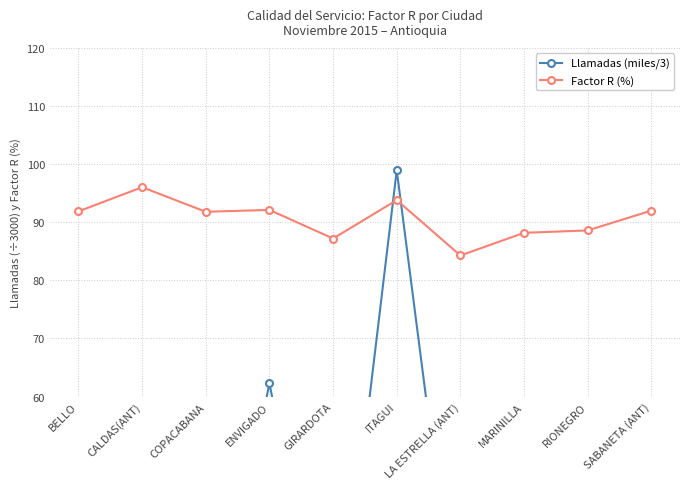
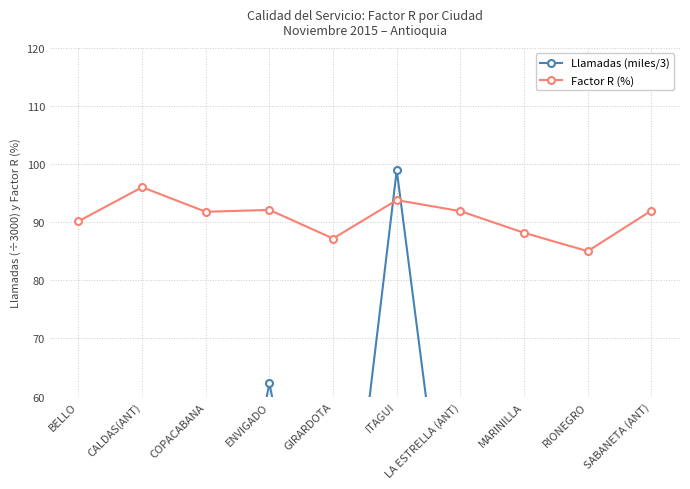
  {
    "Llamadas (miles/3)": {
      "ENVIGADO": 62,
      "ITAGUI": 99
    },
    "Factor R (%)": {
-     "BELLO": 92,
+     "BELLO": 90,
      "CALDAS(ANT)": 96,
      "COPACABANA": 92,
      "ENVIGADO": 92,
      "GIRARDOTA": 87,
      "ITAGUI": 94,
-     "LA ESTRELLA (ANT)": 84,
+     "LA ESTRELLA (ANT)": 92,
      "MARINILLA": 88,
-     "RIONEGRO": 89,
+     "RIONEGRO": 85,
      "SABANETA (ANT)": 92
    }
  }
